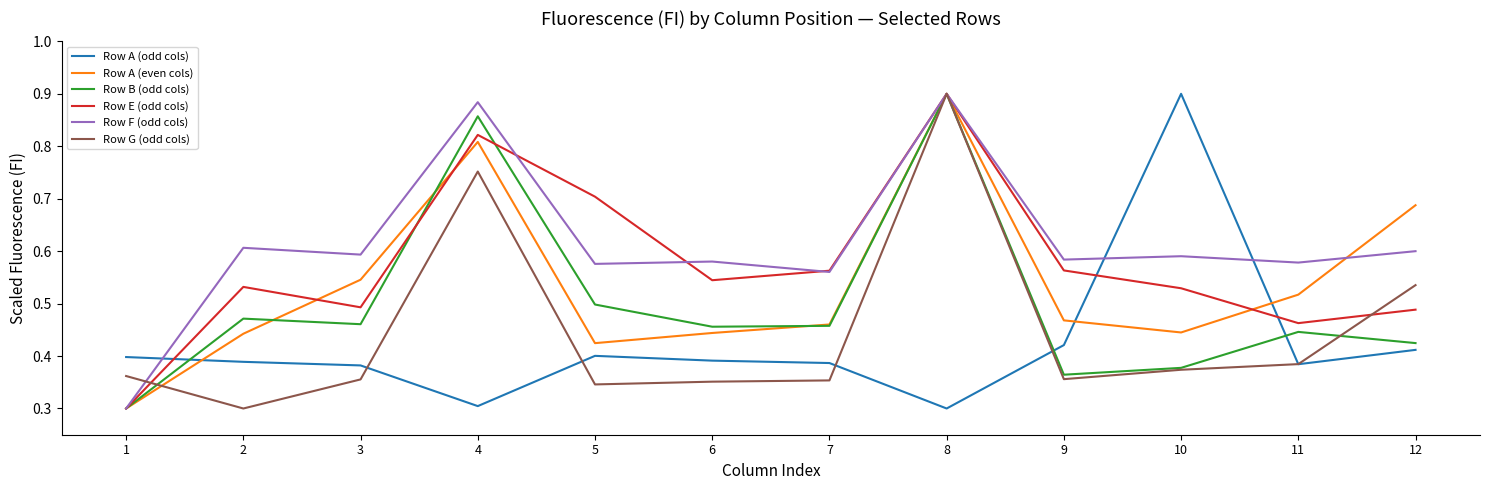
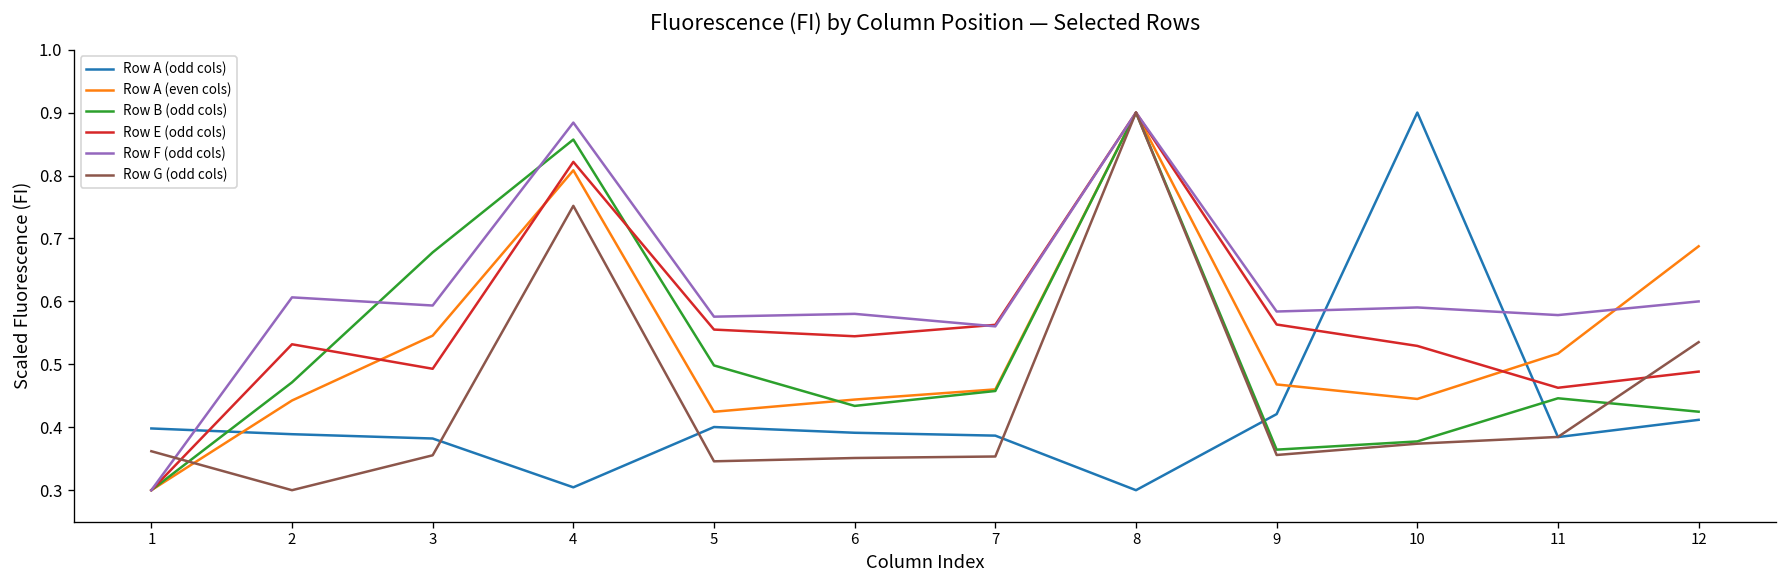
  {
    "Row A (odd cols)": {
      "1": 0.40,
      "2": 0.39,
      "3": 0.38,
      "4": 0.30,
      "5": 0.40,
      "6": 0.39,
      "7": 0.39,
      "8": 0.30,
      "9": 0.42,
      "10": 0.90,
      "12": 0.41
    },
    "Row A (even cols)": {
      "2": 0.44,
      "3": 0.55,
      "4": 0.81,
      "5": 0.42,
      "6": 0.44,
      "9": 0.47,
      "10": 0.44,
      "11": 0.52,
      "12": 0.69
    },
    "Row B (odd cols)": {
      "2": 0.47,
-     "3": 0.46,
+     "3": 0.68,
      "4": 0.86,
      "5": 0.50,
-     "6": 0.46,
+     "6": 0.43,
      "9": 0.36,
      "11": 0.45,
      "12": 0.42
    },
    "Row E (odd cols)": {
      "2": 0.53,
      "3": 0.49,
      "4": 0.82,
-     "5": 0.70,
+     "5": 0.56,
      "6": 0.54,
      "9": 0.56,
      "10": 0.53,
      "11": 0.46,
      "12": 0.49
    },
    "Row F (odd cols)": {
      "2": 0.61,
      "3": 0.59,
      "4": 0.88,
      "5": 0.58,
      "6": 0.58,
      "9": 0.58,
      "10": 0.59,
      "11": 0.58,
      "12": 0.60
    },
    "Row G (odd cols)": {
      "1": 0.36,
      "2": 0.30,
      "3": 0.36,
      "4": 0.75,
      "5": 0.35,
      "6": 0.35,
      "7": 0.35,
      "9": 0.36,
      "12": 0.54
    }
  }
